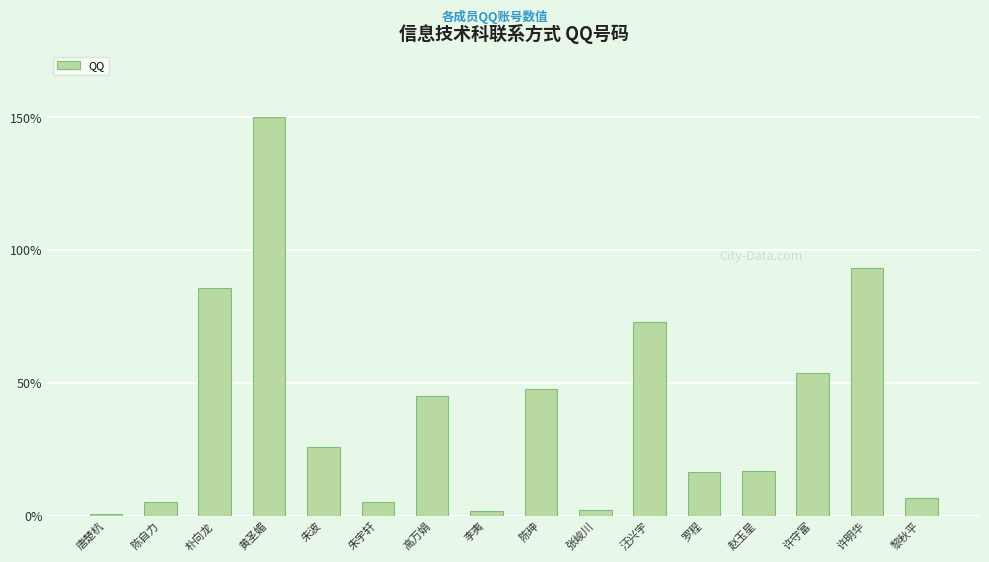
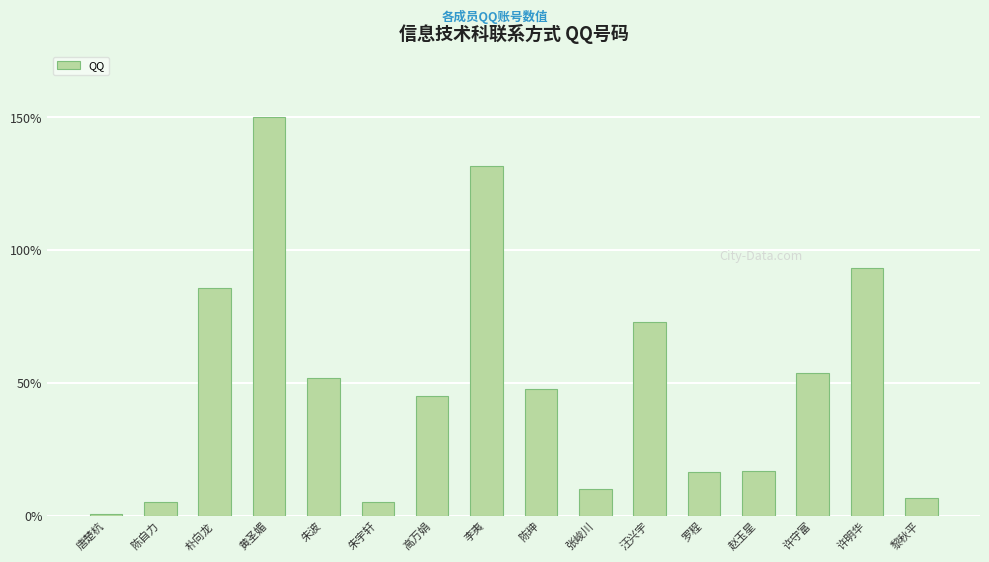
  {
    "陈自力": "5%",
    "朴向龙": "86%",
    "黄圣媚": "150%",
-   "朱波": "26%",
+   "朱波": "52%",
    "朱宇轩": "5%",
    "高万娟": "45%",
-   "李夷": "2%",
+   "李夷": "132%",
    "陈珅": "48%",
-   "张峻川": "2%",
+   "张峻川": "10%",
    "汪兴宇": "73%",
    "罗程": "16%",
    "赵玉星": "17%",
    "许守富": "54%",
    "许明华": "93%",
    "黎秋平": "7%"
  }
